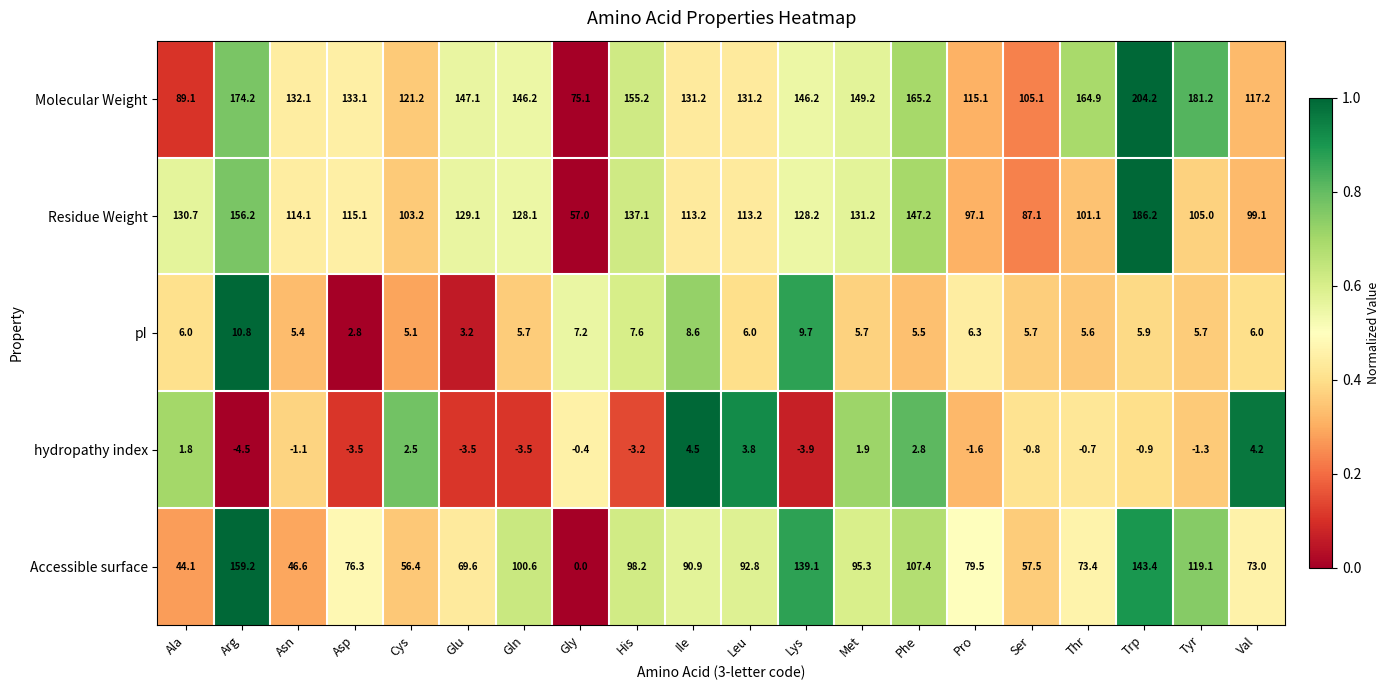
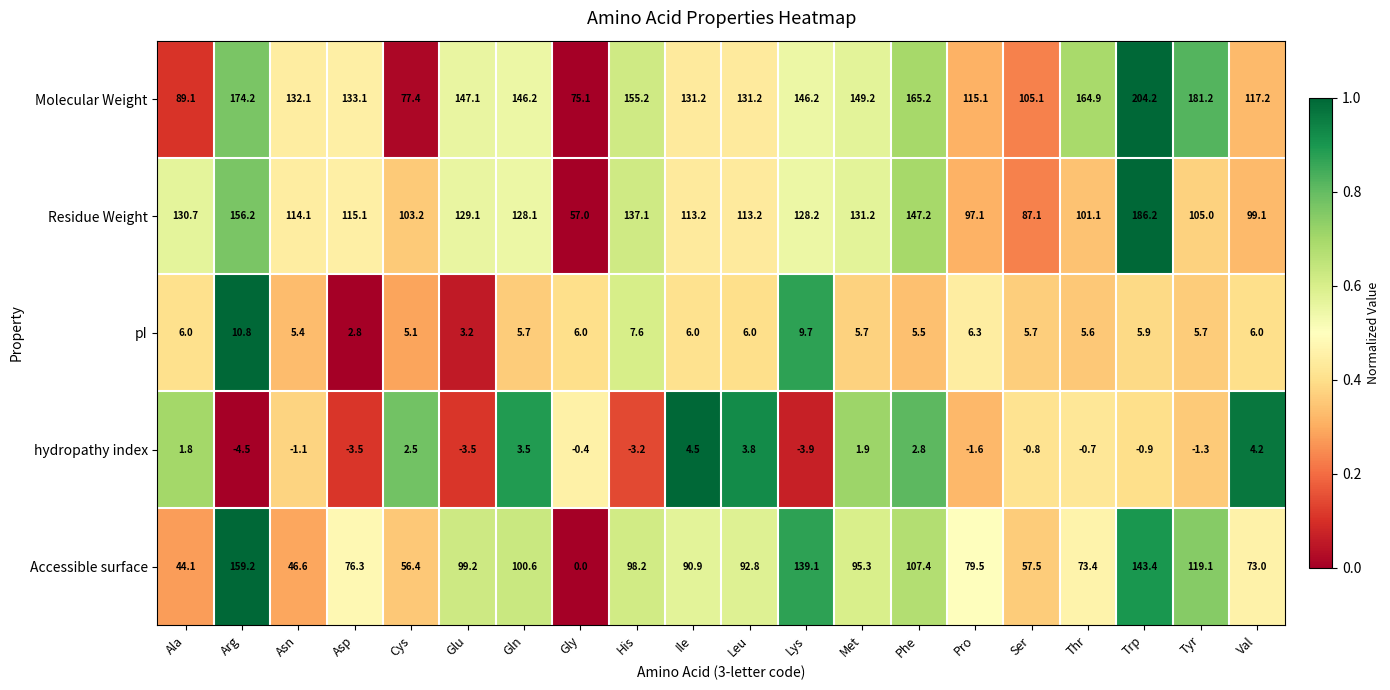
  {
    "Molecular Weight": {
      "Ala": 89.1,
      "Arg": 174.2,
      "Asn": 132.1,
      "Asp": 133.1,
-     "Cys": 121.2,
+     "Cys": 77.4,
      "Glu": 147.1,
      "Gln": 146.2,
      "Gly": 75.1,
      "His": 155.2,
      "Ile": 131.2,
      "Leu": 131.2,
      "Lys": 146.2,
      "Met": 149.2,
      "Phe": 165.2,
      "Pro": 115.1,
      "Ser": 105.1,
      "Thr": 164.9,
      "Trp": 204.2,
      "Tyr": 181.2,
      "Val": 117.2
    },
    "Residue Weight": {
      "Ala": 130.7,
      "Arg": 156.2,
      "Asn": 114.1,
      "Asp": 115.1,
      "Cys": 103.2,
      "Glu": 129.1,
      "Gln": 128.1,
      "Gly": 57.0,
      "His": 137.1,
      "Ile": 113.2,
      "Leu": 113.2,
      "Lys": 128.2,
      "Met": 131.2,
      "Phe": 147.2,
      "Pro": 97.1,
      "Ser": 87.1,
      "Thr": 101.1,
      "Trp": 186.2,
      "Tyr": 105.0,
      "Val": 99.1
    },
    "pI": {
      "Ala": 6.0,
      "Arg": 10.8,
      "Asn": 5.4,
      "Asp": 2.8,
      "Cys": 5.1,
      "Glu": 3.2,
      "Gln": 5.7,
-     "Gly": 7.2,
+     "Gly": 6.0,
      "His": 7.6,
-     "Ile": 8.6,
+     "Ile": 6.0,
      "Leu": 6.0,
      "Lys": 9.7,
      "Met": 5.7,
      "Phe": 5.5,
      "Pro": 6.3,
      "Ser": 5.7,
      "Thr": 5.6,
      "Trp": 5.9,
      "Tyr": 5.7,
      "Val": 6.0
    },
    "hydropathy index": {
      "Ala": 1.8,
      "Arg": -4.5,
      "Asn": -1.1,
      "Asp": -3.5,
      "Cys": 2.5,
      "Glu": -3.5,
-     "Gln": -3.5,
+     "Gln": 3.5,
      "Gly": -0.4,
      "His": -3.2,
      "Ile": 4.5,
      "Leu": 3.8,
      "Lys": -3.9,
      "Met": 1.9,
      "Phe": 2.8,
      "Pro": -1.6,
      "Ser": -0.8,
      "Thr": -0.7,
      "Trp": -0.9,
      "Tyr": -1.3,
      "Val": 4.2
    },
    "Accessible surface": {
      "Ala": 44.1,
      "Arg": 159.2,
      "Asn": 46.6,
      "Asp": 76.3,
      "Cys": 56.4,
-     "Glu": 69.6,
+     "Glu": 99.2,
      "Gln": 100.6,
      "Gly": 0.0,
      "His": 98.2,
      "Ile": 90.9,
      "Leu": 92.8,
      "Lys": 139.1,
      "Met": 95.3,
      "Phe": 107.4,
      "Pro": 79.5,
      "Ser": 57.5,
      "Thr": 73.4,
      "Trp": 143.4,
      "Tyr": 119.1,
      "Val": 73.0
    }
  }
